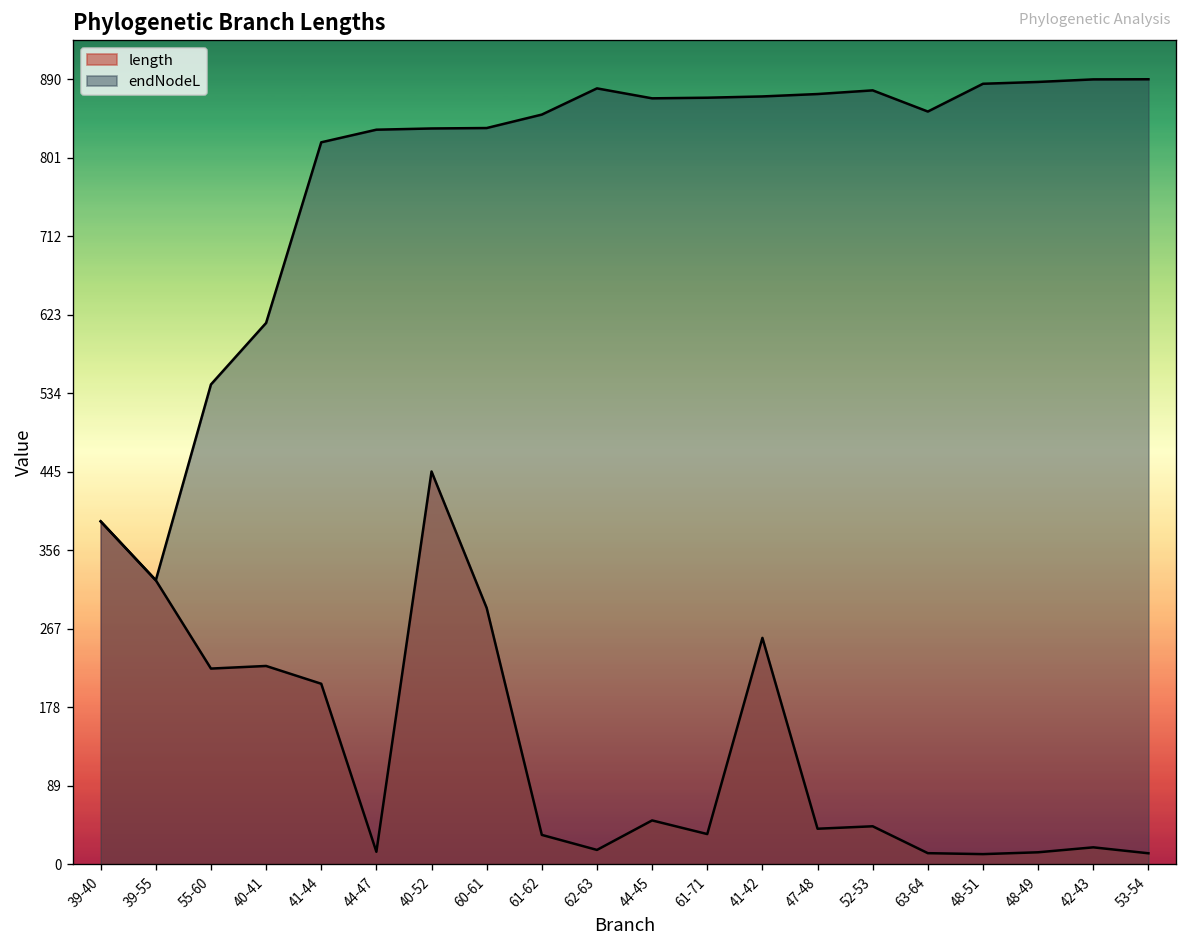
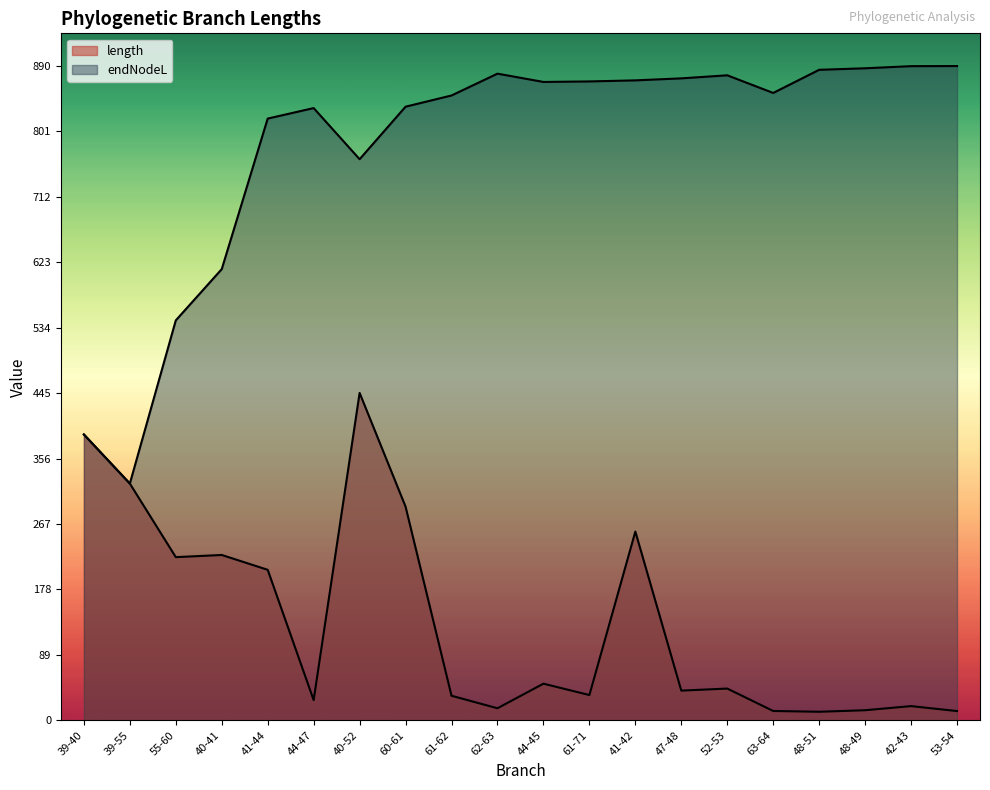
  {
    "length": {
      "55-60": 220,
      "40-41": 220,
      "41-44": 200,
-     "44-47": 10,
+     "44-47": 30,
      "40-52": 450,
      "60-61": 290,
      "61-62": 30,
      "62-63": 20,
      "44-45": 50,
      "61-71": 30,
      "41-42": 260,
      "47-48": 40,
      "52-53": 40,
      "63-64": 10,
      "48-51": 10,
      "48-49": 10,
      "42-43": 20,
      "53-54": 10
    },
    "endNodeL": {
      "55-60": 540,
      "40-41": 610,
      "41-44": 820,
      "44-47": 830,
-     "40-52": 830,
+     "40-52": 760,
      "60-61": 830,
      "61-62": 850,
      "62-63": 880,
      "44-45": 870,
      "61-71": 870,
      "41-42": 870,
      "47-48": 870,
      "52-53": 880,
      "63-64": 850,
      "48-51": 880,
      "48-49": 890,
      "42-43": 890,
      "53-54": 890
    }
  }
